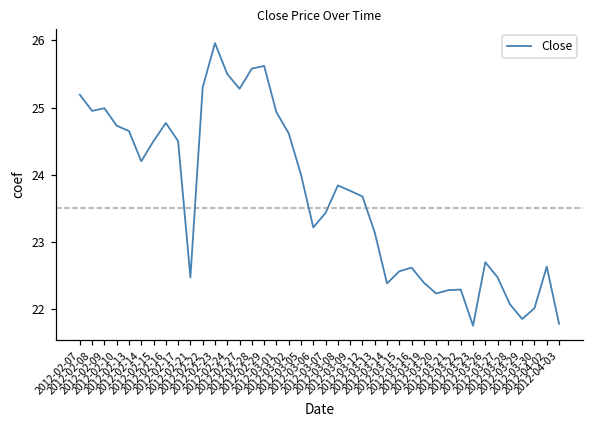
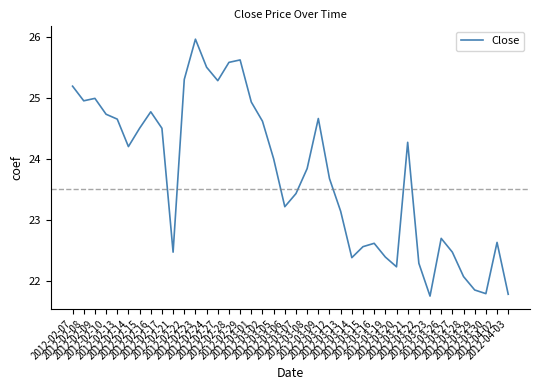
  {
    "2012-02-07": 25.2,
    "2012-02-08": 25.0,
    "2012-02-09": 25.0,
    "2012-02-10": 24.7,
    "2012-02-13": 24.7,
    "2012-02-14": 24.2,
    "2012-02-15": 24.5,
    "2012-02-16": 24.8,
    "2012-02-17": 24.5,
    "2012-02-21": 22.5,
    "2012-02-22": 25.3,
    "2012-02-23": 26.0,
    "2012-02-24": 25.5,
    "2012-02-27": 25.3,
    "2012-02-28": 25.6,
    "2012-02-29": 25.6,
    "2012-03-01": 24.9,
    "2012-03-02": 24.6,
    "2012-03-05": 24.0,
    "2012-03-06": 23.2,
    "2012-03-07": 23.4,
    "2012-03-08": 23.8,
-   "2012-03-09": 23.8,
+   "2012-03-09": 24.7,
    "2012-03-12": 23.7,
    "2012-03-13": 23.1,
    "2012-03-14": 22.4,
    "2012-03-15": 22.6,
    "2012-03-16": 22.6,
    "2012-03-19": 22.4,
    "2012-03-20": 22.2,
-   "2012-03-21": 22.3,
+   "2012-03-21": 24.3,
    "2012-03-22": 22.3,
    "2012-03-23": 21.8,
    "2012-03-26": 22.7,
    "2012-03-27": 22.5,
    "2012-03-28": 22.1,
    "2012-03-29": 21.9,
-   "2012-03-30": 22.0,
+   "2012-03-30": 21.8,
    "2012-04-02": 22.6,
    "2012-04-03": 21.8
  }
